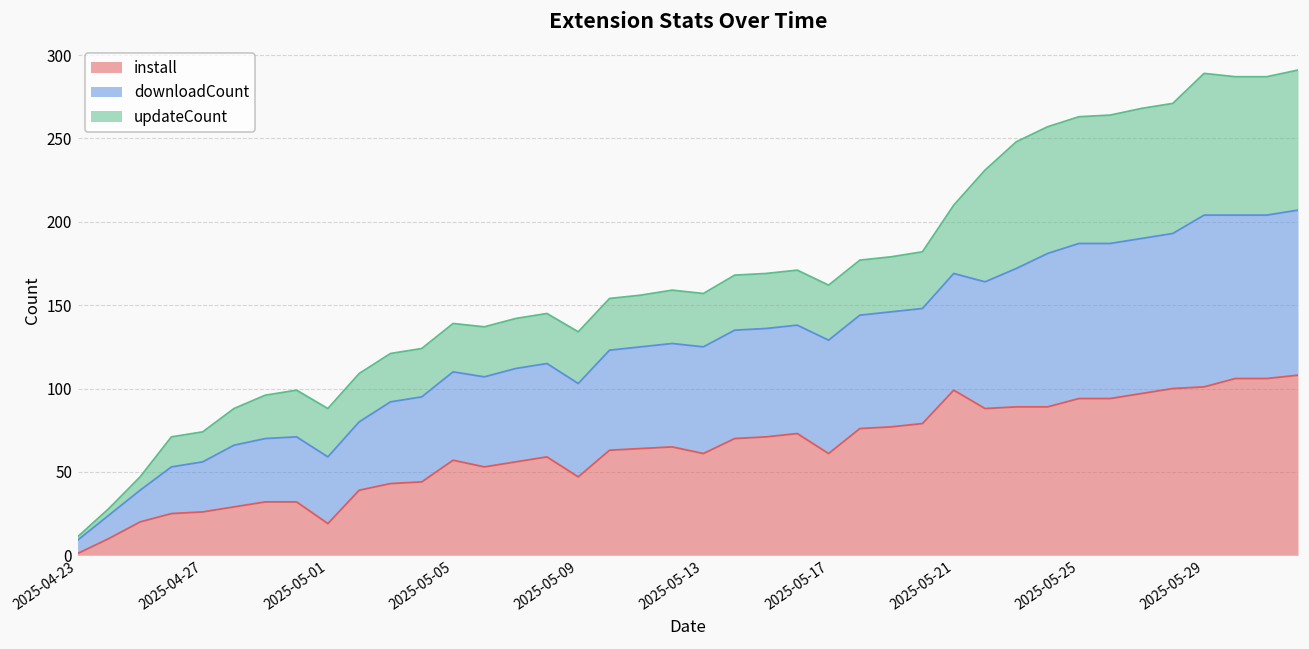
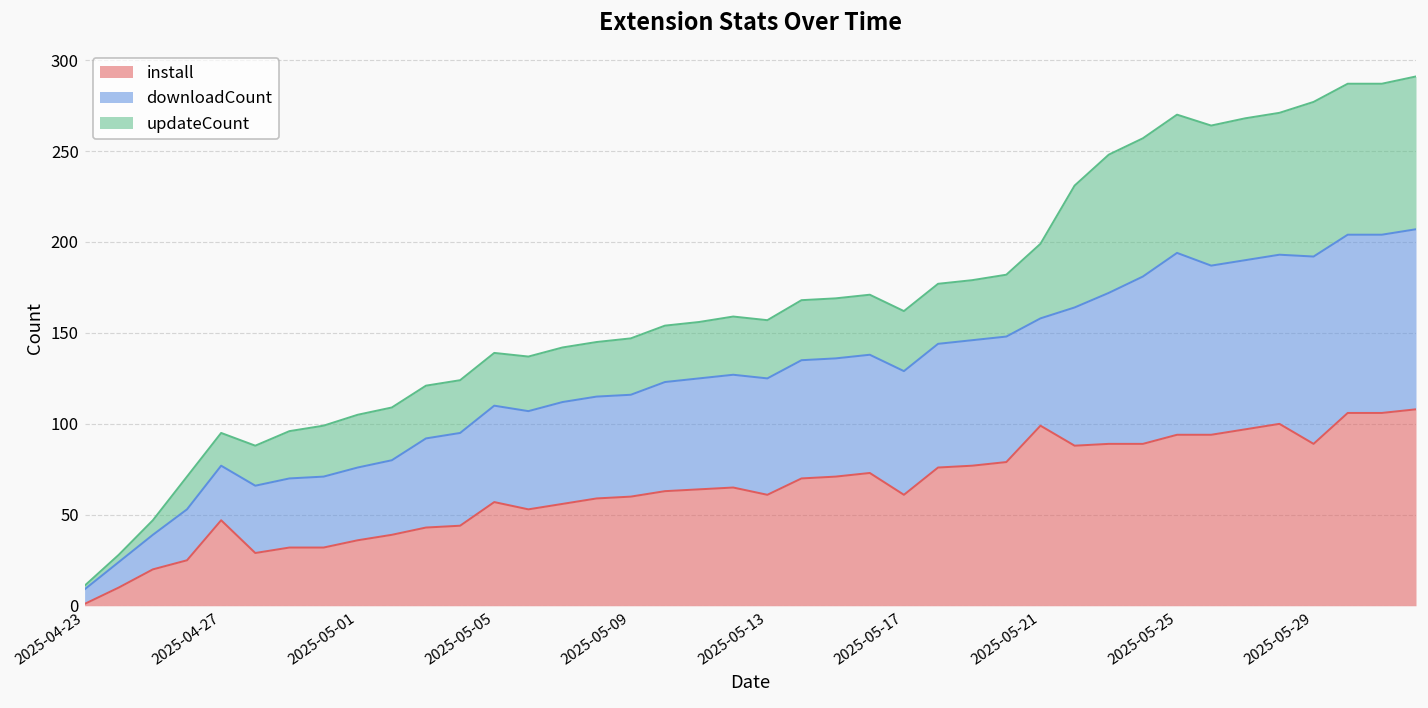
  {
    "install": {
      "2025-04-23": 1,
-     "2025-04-27": 26,
-     "2025-05-01": 19,
+     "2025-04-27": 47,
+     "2025-05-01": 36,
      "2025-05-05": 57,
-     "2025-05-09": 47,
+     "2025-05-09": 60,
      "2025-05-13": 61,
      "2025-05-17": 61,
      "2025-05-21": 99,
      "2025-05-25": 94,
-     "2025-05-29": 101
+     "2025-05-29": 89
    },
    "downloadCount": {
      "2025-04-23": 8,
      "2025-04-27": 30,
      "2025-05-01": 40,
      "2025-05-05": 53,
      "2025-05-09": 56,
      "2025-05-13": 64,
      "2025-05-17": 68,
-     "2025-05-21": 70,
-     "2025-05-25": 93,
+     "2025-05-21": 59,
+     "2025-05-25": 100,
      "2025-05-29": 103
    },
    "updateCount": {
      "2025-04-23": 2,
      "2025-04-27": 18,
      "2025-05-01": 29,
      "2025-05-05": 29,
      "2025-05-09": 31,
      "2025-05-13": 32,
      "2025-05-17": 33,
      "2025-05-21": 41,
      "2025-05-25": 76,
      "2025-05-29": 85
    }
  }
